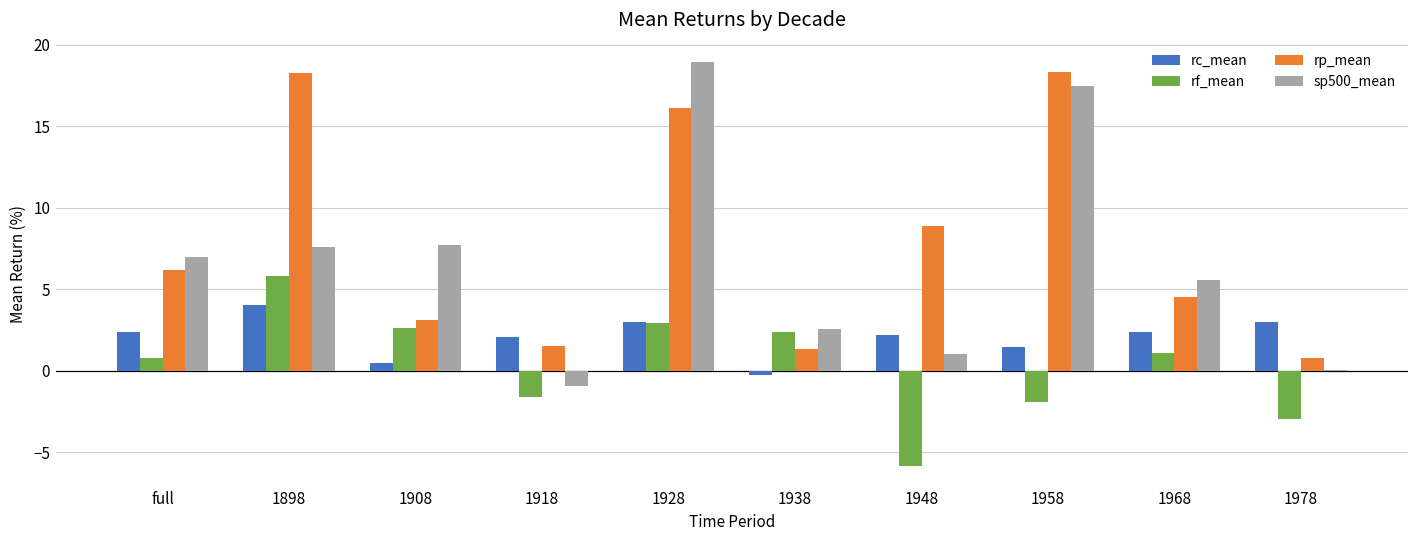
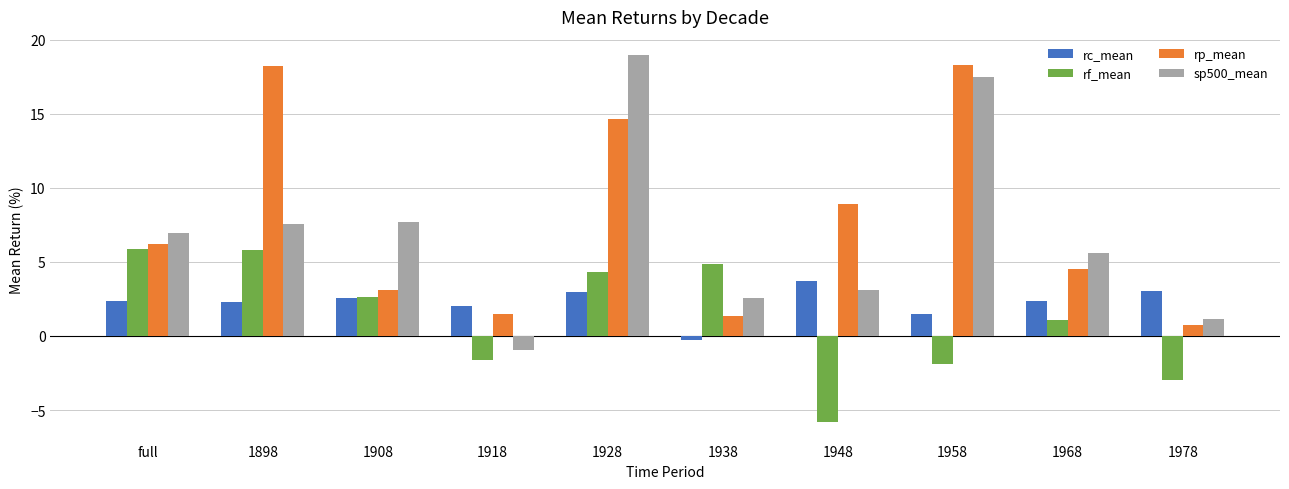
  {
    "rc_mean": {
      "full": 2.4,
-     "1898": 4.0,
-     "1908": 0.5,
+     "1898": 2.3,
+     "1908": 2.6,
      "1918": 2.1,
      "1928": 3.0,
      "1938": -0.3,
-     "1948": 2.2,
+     "1948": 3.7,
      "1958": 1.5,
      "1968": 2.4,
      "1978": 3.0
    },
    "rf_mean": {
-     "full": 0.8,
+     "full": 5.9,
      "1898": 5.8,
      "1908": 2.6,
      "1918": -1.6,
-     "1928": 2.9,
-     "1938": 2.4,
+     "1928": 4.3,
+     "1938": 4.8,
      "1948": -5.8,
      "1958": -1.9,
      "1968": 1.1,
      "1978": -3.0
    },
    "rp_mean": {
      "full": 6.2,
      "1898": 18.2,
      "1908": 3.1,
      "1918": 1.5,
-     "1928": 16.1,
+     "1928": 14.6,
      "1938": 1.4,
      "1948": 8.9,
      "1958": 18.3,
      "1968": 4.5,
      "1978": 0.8
    },
    "sp500_mean": {
      "full": 7.0,
      "1898": 7.6,
      "1908": 7.7,
      "1918": -1.0,
      "1928": 18.9,
      "1938": 2.6,
-     "1948": 1.0,
+     "1948": 3.1,
      "1958": 17.5,
      "1968": 5.6,
-     "1978": 0.0
+     "1978": 1.2
    }
  }
